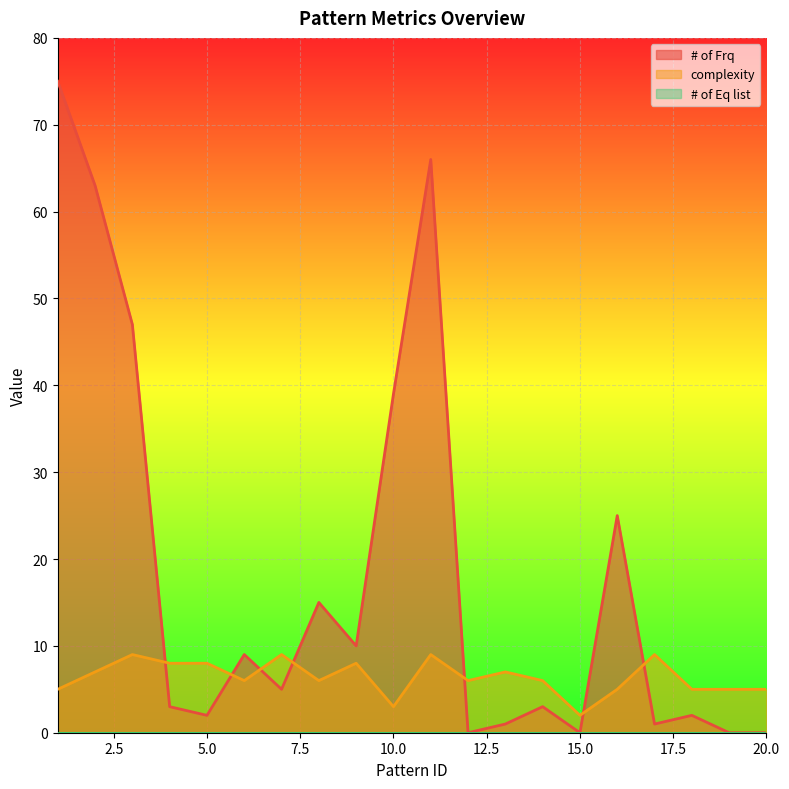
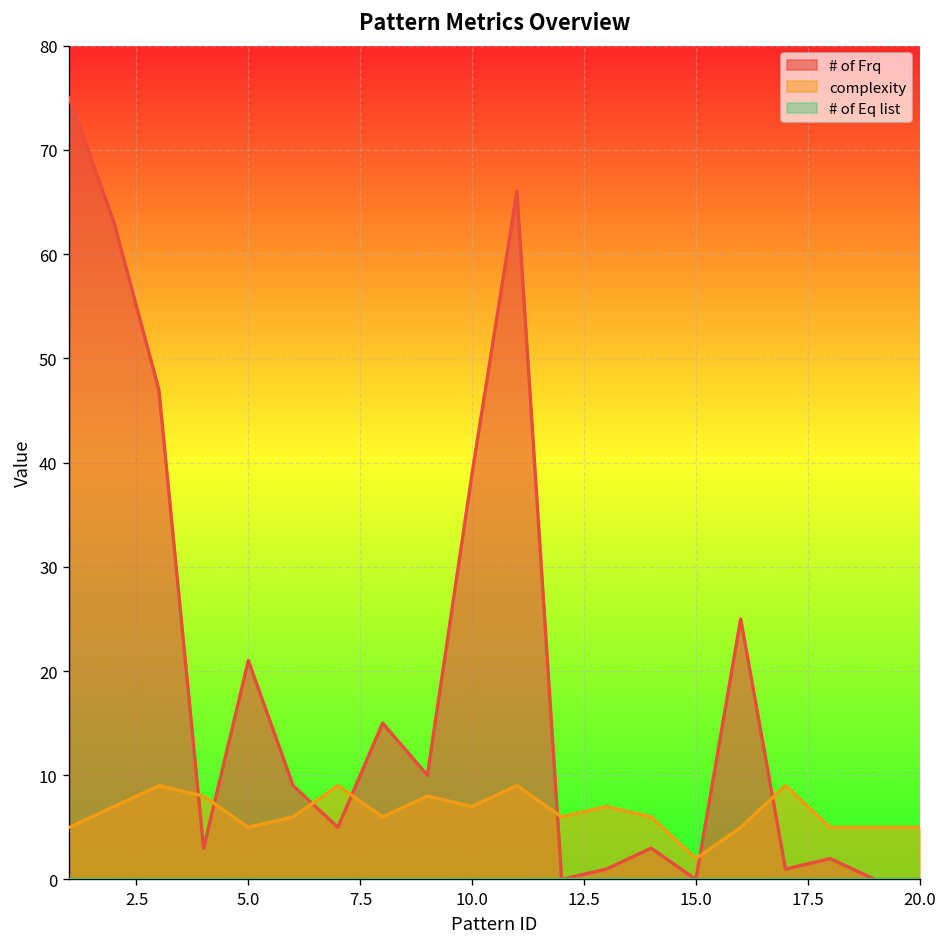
  {
    "# of Frq": {
-     "5.0": 2,
+     "5.0": 21,
      "10.0": 39
    },
    "complexity": {
-     "5.0": 8,
-     "10.0": 3,
+     "5.0": 5,
+     "10.0": 7,
      "15.0": 2,
      "20.0": 5
    },
    "# of Eq list": {
      "5.0": 0,
      "10.0": 0
    }
  }
